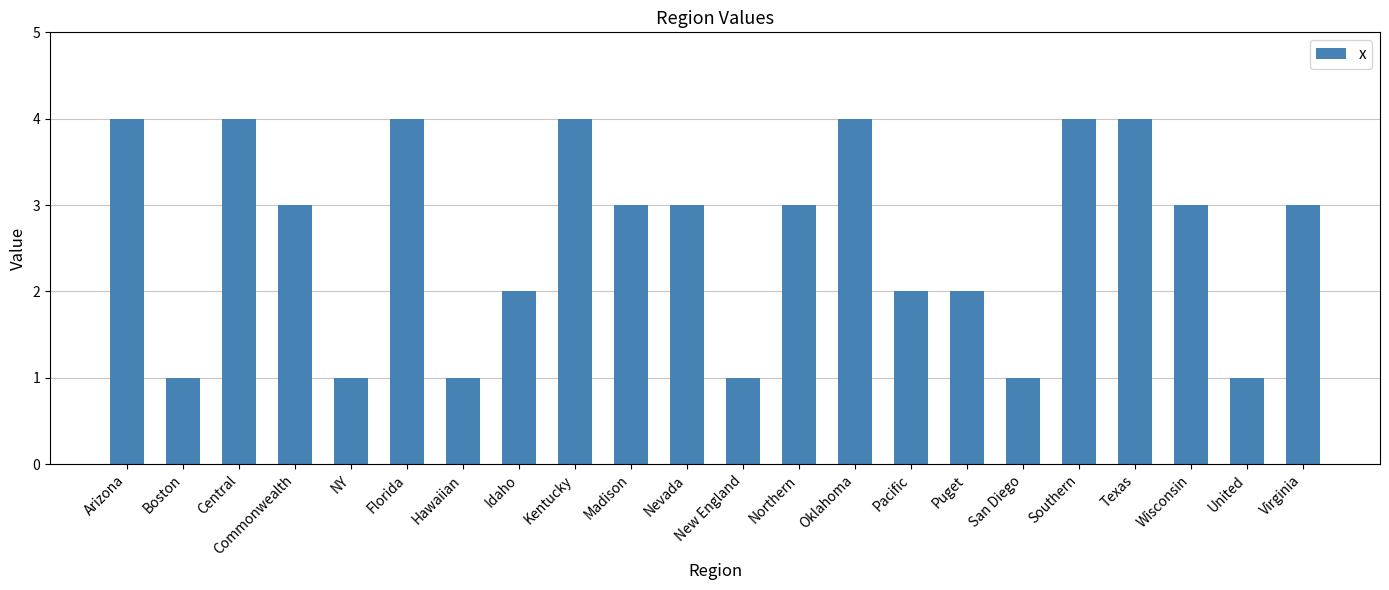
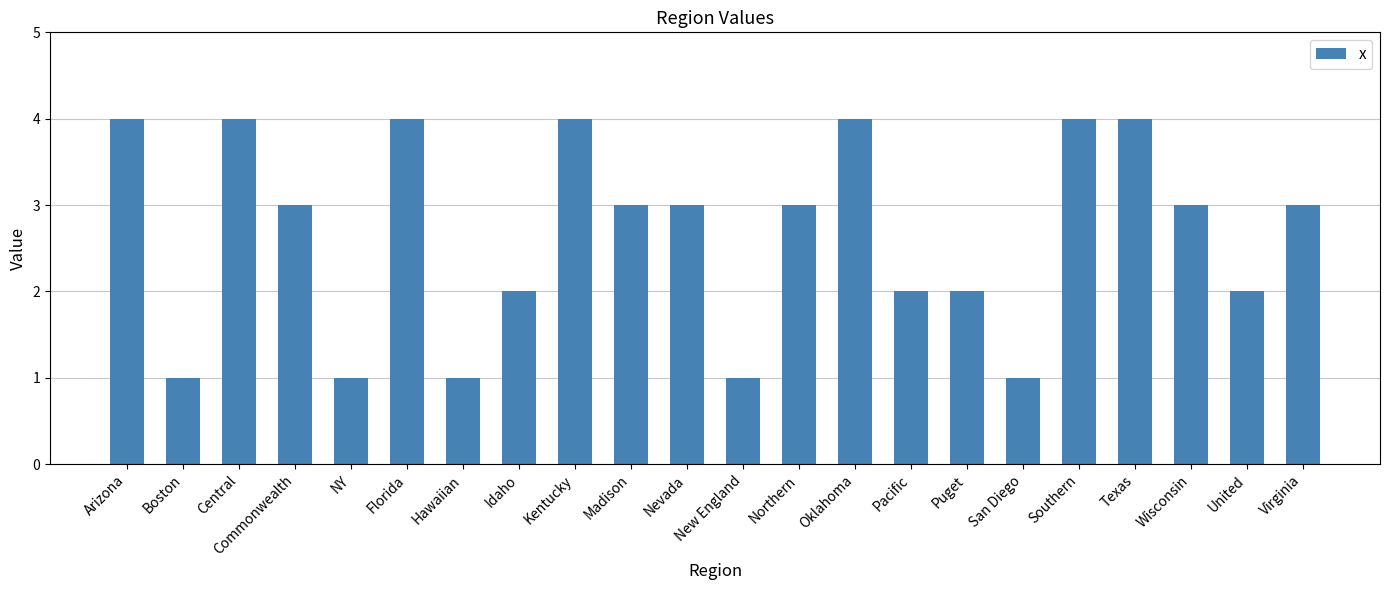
  {
    "Arizona": 4,
    "Boston": 1,
    "Central": 4,
    "Commonwealth": 3,
    "NY": 1,
    "Florida": 4,
    "Hawaiian": 1,
    "Idaho": 2,
    "Kentucky": 4,
    "Madison": 3,
    "Nevada": 3,
    "New England": 1,
    "Northern": 3,
    "Oklahoma": 4,
    "Pacific": 2,
    "Puget": 2,
    "San Diego": 1,
    "Southern": 4,
    "Texas": 4,
    "Wisconsin": 3,
-   "United": 1,
+   "United": 2,
    "Virginia": 3
  }
